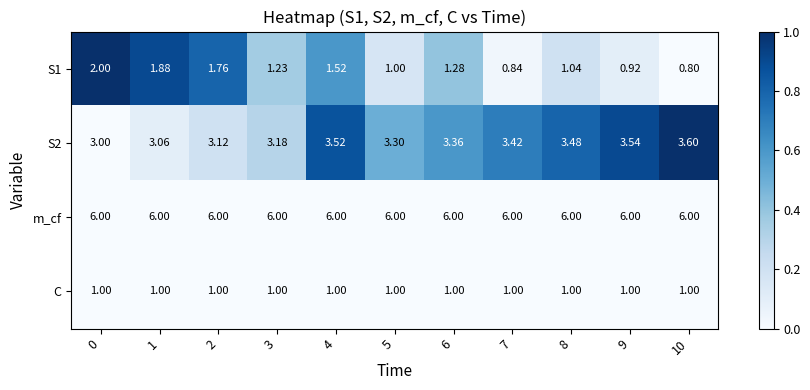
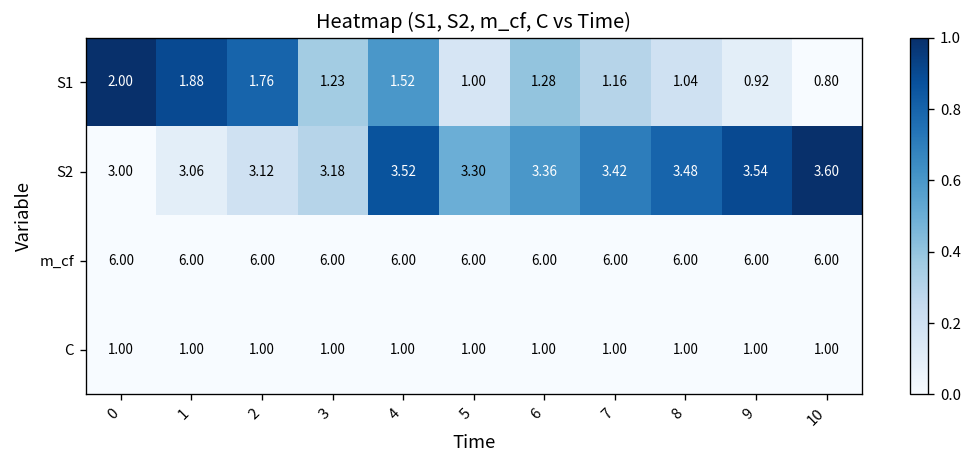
  {
    "S1": {
      "0": 2.00,
      "1": 1.88,
      "2": 1.76,
      "3": 1.23,
      "4": 1.52,
      "5": 1.00,
      "6": 1.28,
-     "7": 0.84,
+     "7": 1.16,
      "8": 1.04,
      "9": 0.92,
      "10": 0.80
    },
    "S2": {
      "0": 3.00,
      "1": 3.06,
      "2": 3.12,
      "3": 3.18,
      "4": 3.52,
      "5": 3.30,
      "6": 3.36,
      "7": 3.42,
      "8": 3.48,
      "9": 3.54,
      "10": 3.60
    },
    "m_cf": {
      "0": 6.00,
      "1": 6.00,
      "2": 6.00,
      "3": 6.00,
      "4": 6.00,
      "5": 6.00,
      "6": 6.00,
      "7": 6.00,
      "8": 6.00,
      "9": 6.00,
      "10": 6.00
    },
    "C": {
      "0": 1.00,
      "1": 1.00,
      "2": 1.00,
      "3": 1.00,
      "4": 1.00,
      "5": 1.00,
      "6": 1.00,
      "7": 1.00,
      "8": 1.00,
      "9": 1.00,
      "10": 1.00
    }
  }
